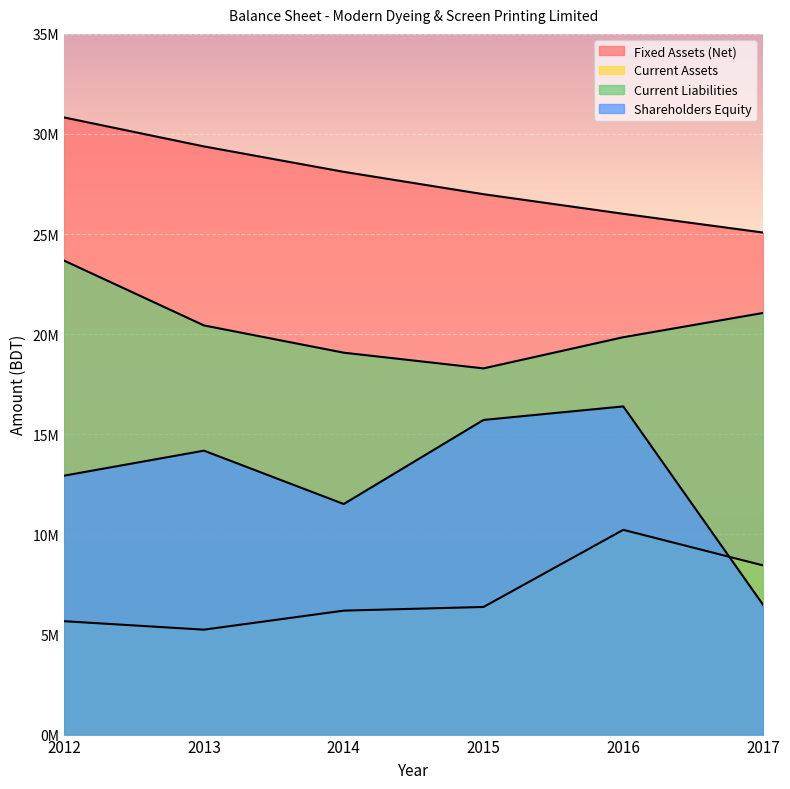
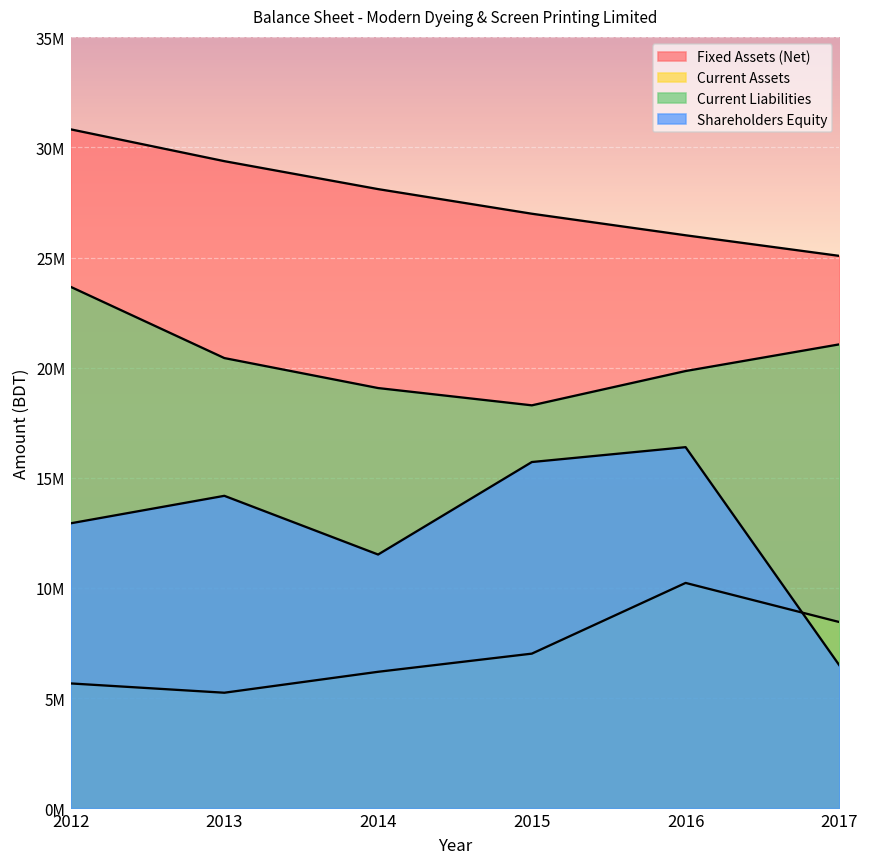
  {
    "Fixed Assets (Net)": {
      "2012": 30800000,
      "2013": 29400000,
      "2014": 28100000,
      "2015": 27000000,
      "2016": 26000000,
      "2017": 25100000
    },
    "Current Assets": {
      "2012": 5700000,
      "2013": 5200000,
      "2014": 6200000,
-     "2015": 6400000,
+     "2015": 7000000,
      "2016": 10200000,
      "2017": 8500000
    },
    "Current Liabilities": {
      "2012": 23700000,
      "2013": 20400000,
      "2014": 19100000,
      "2015": 18300000,
      "2016": 19800000,
      "2017": 21100000
    },
    "Shareholders Equity": {
      "2012": 12900000,
      "2013": 14200000,
      "2014": 11500000,
      "2015": 15700000,
      "2016": 16400000,
      "2017": 6500000
    }
  }
